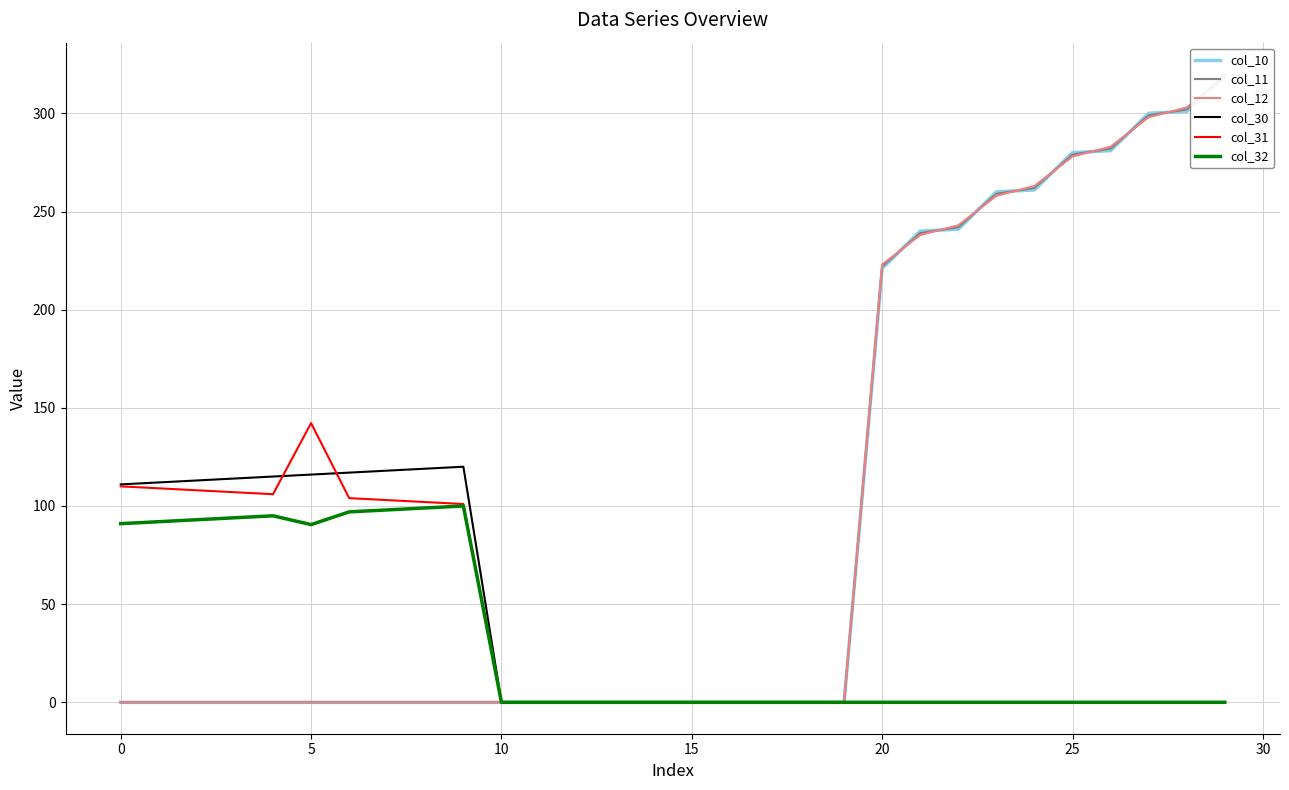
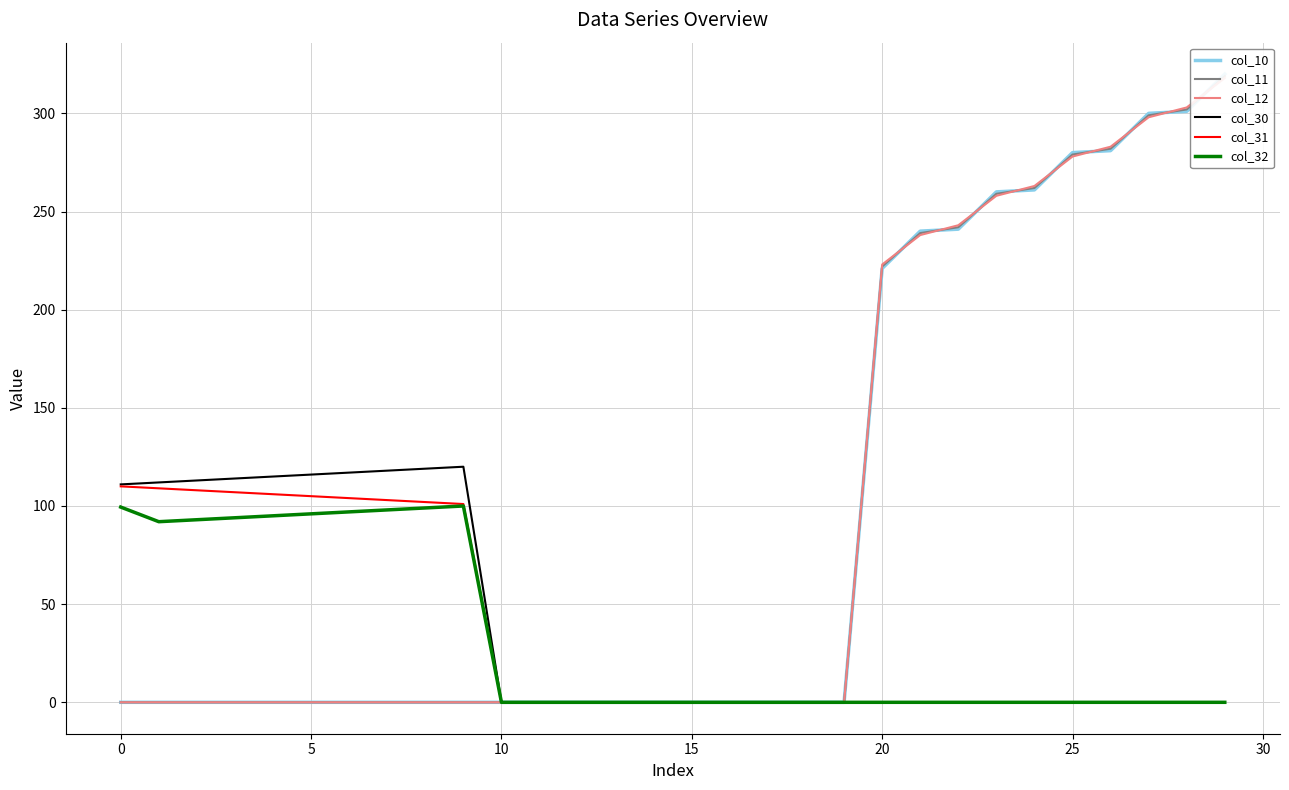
  {
    "col_30": {
      "5": 116
    },
    "col_31": {
-     "5": 142
+     "5": 105
    },
    "col_32": {
-     "0": 91,
-     "5": 91
+     "0": 99,
+     "5": 96
    }
  }
